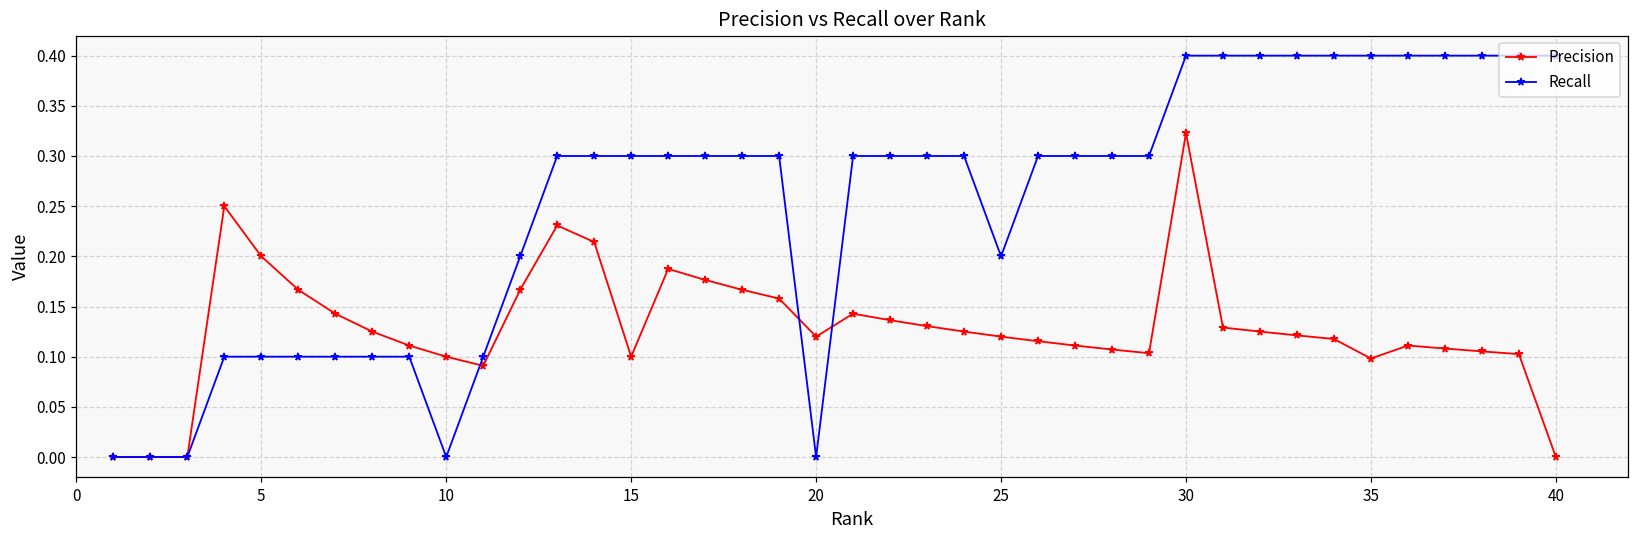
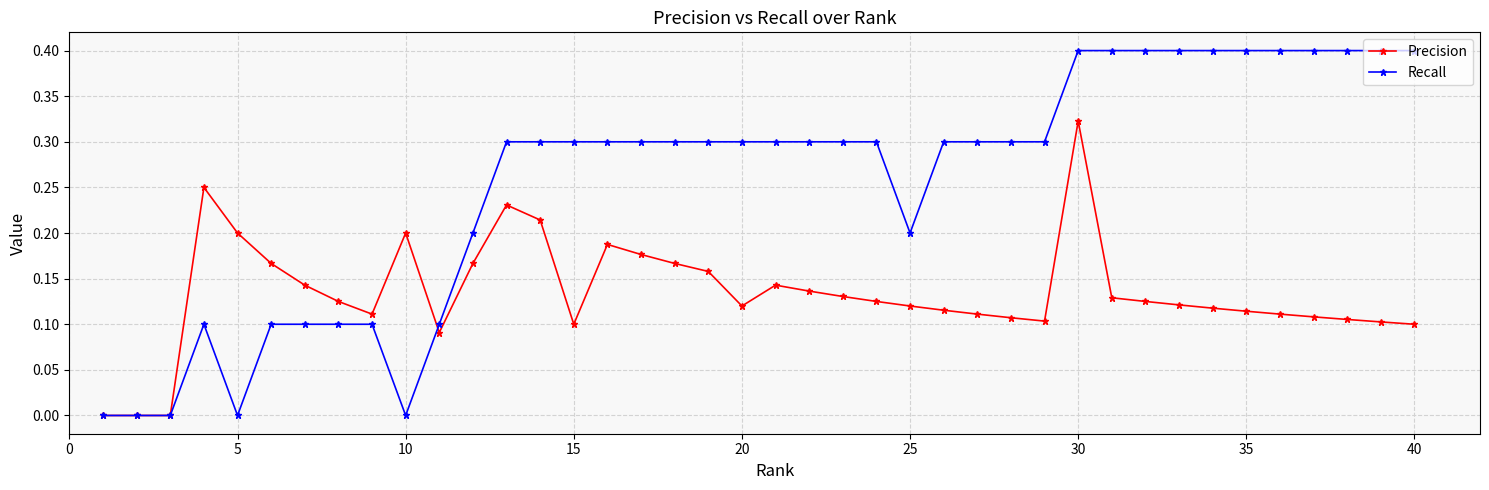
  {
    "Precision": {
      "5": 0.20,
-     "10": 0.1,
+     "10": 0.2,
      "15": 0.10,
      "20": 0.12,
      "25": 0.12,
      "30": 0.32,
-     "35": 0.10,
-     "40": 0.0
+     "35": 0.11,
+     "40": 0.1
    },
    "Recall": {
-     "5": 0.1,
+     "5": 0.0,
      "10": 0.0,
      "15": 0.3,
-     "20": 0.0,
+     "20": 0.3,
      "25": 0.2,
      "30": 0.4,
      "35": 0.4
    }
  }
